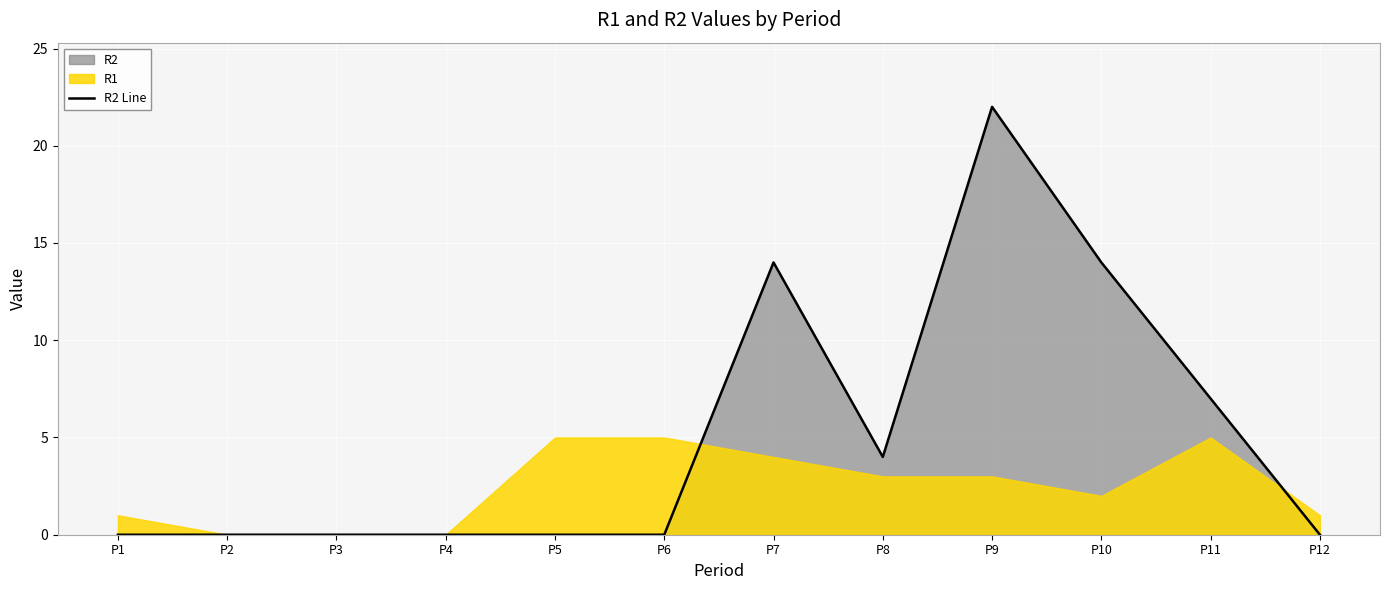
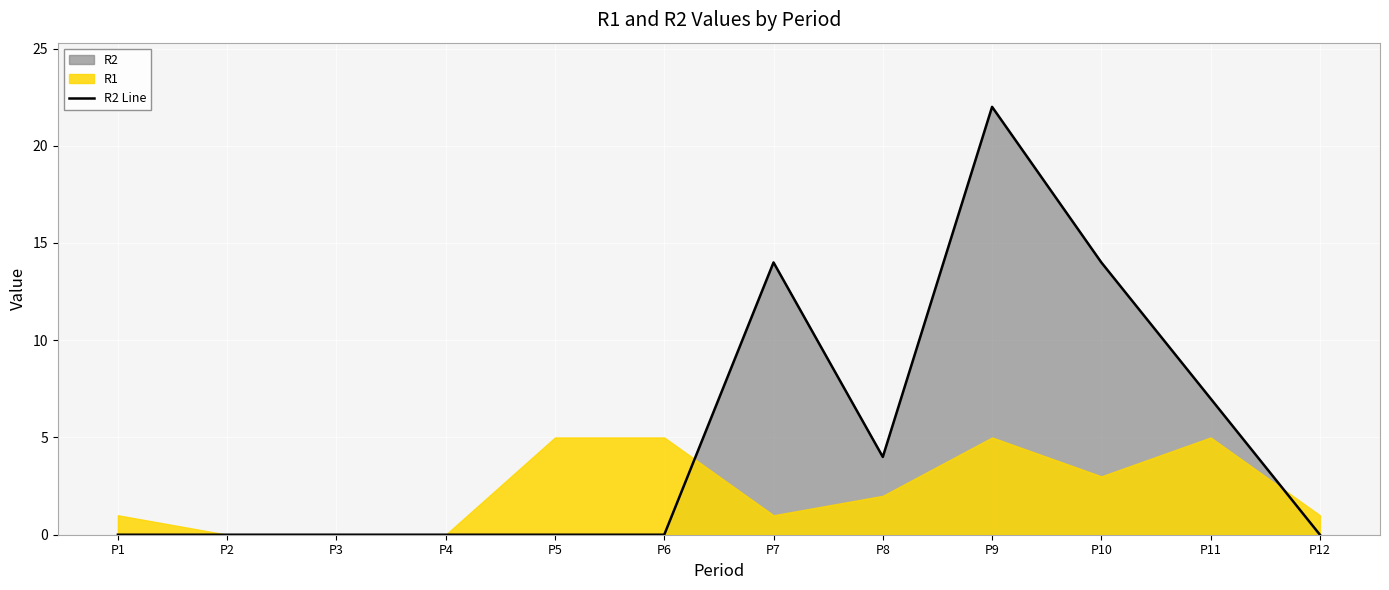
  {
    "R2": {
      "P1": 0,
      "P5": 0,
      "P6": 0,
      "P7": 14,
      "P8": 4,
      "P9": 22,
      "P10": 14,
      "P11": 7,
      "P12": 0
    },
    "R1": {
      "P1": 1,
      "P5": 5,
      "P6": 5,
-     "P7": 4,
-     "P8": 3,
-     "P9": 3,
-     "P10": 2,
+     "P7": 1,
+     "P8": 2,
+     "P9": 5,
+     "P10": 3,
      "P11": 5,
      "P12": 1
    }
  }
